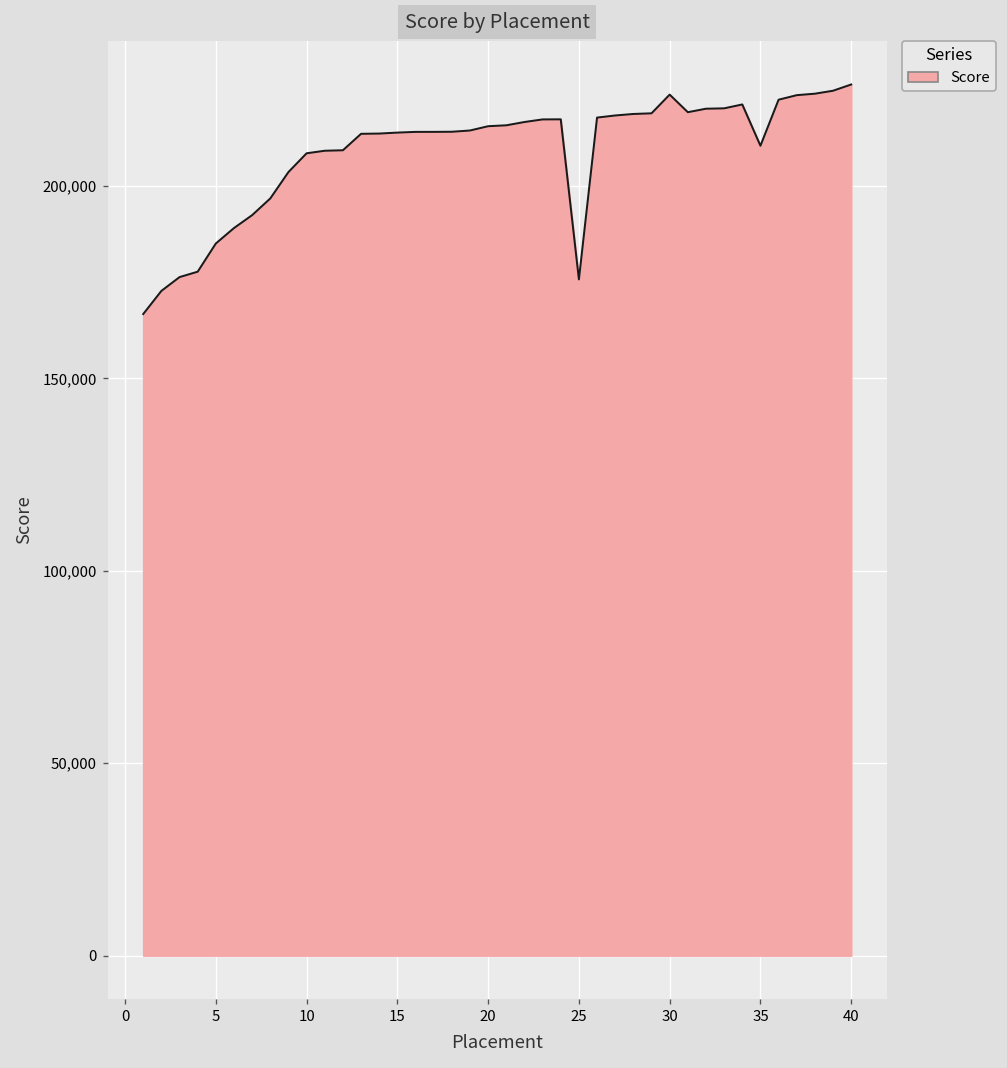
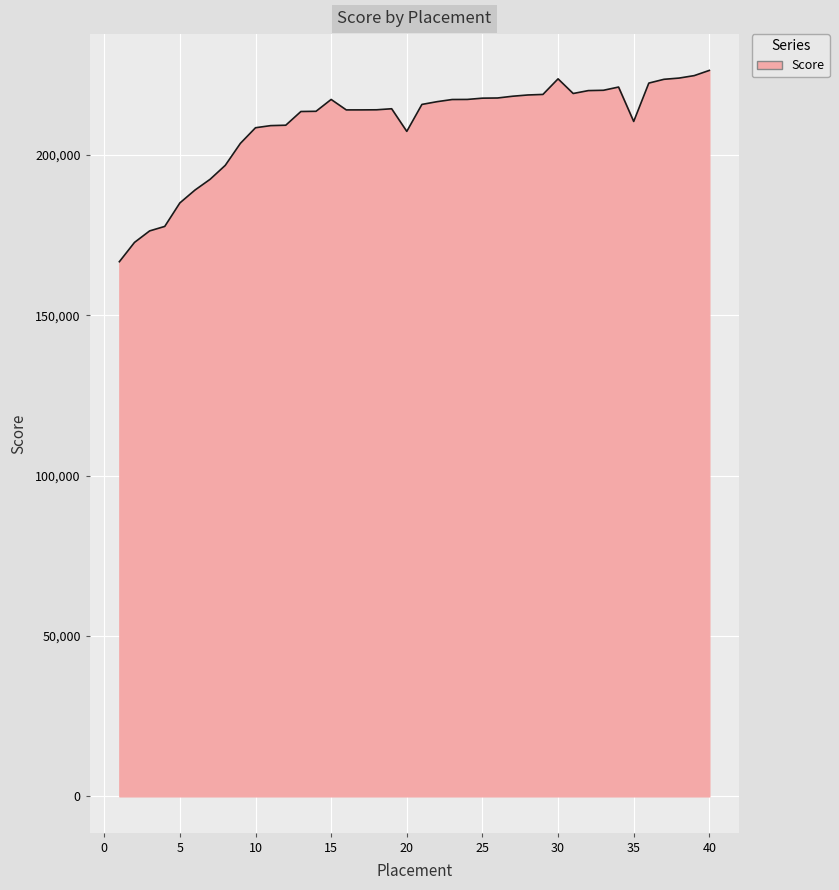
  {
    "5": "185,000",
    "10": "208,000",
-   "15": "214,000",
-   "20": "216,000",
-   "25": "176,000",
+   "15": "217,000",
+   "20": "207,000",
+   "25": "218,000",
    "30": "224,000",
    "35": "210,000",
    "40": "226,000"
  }
